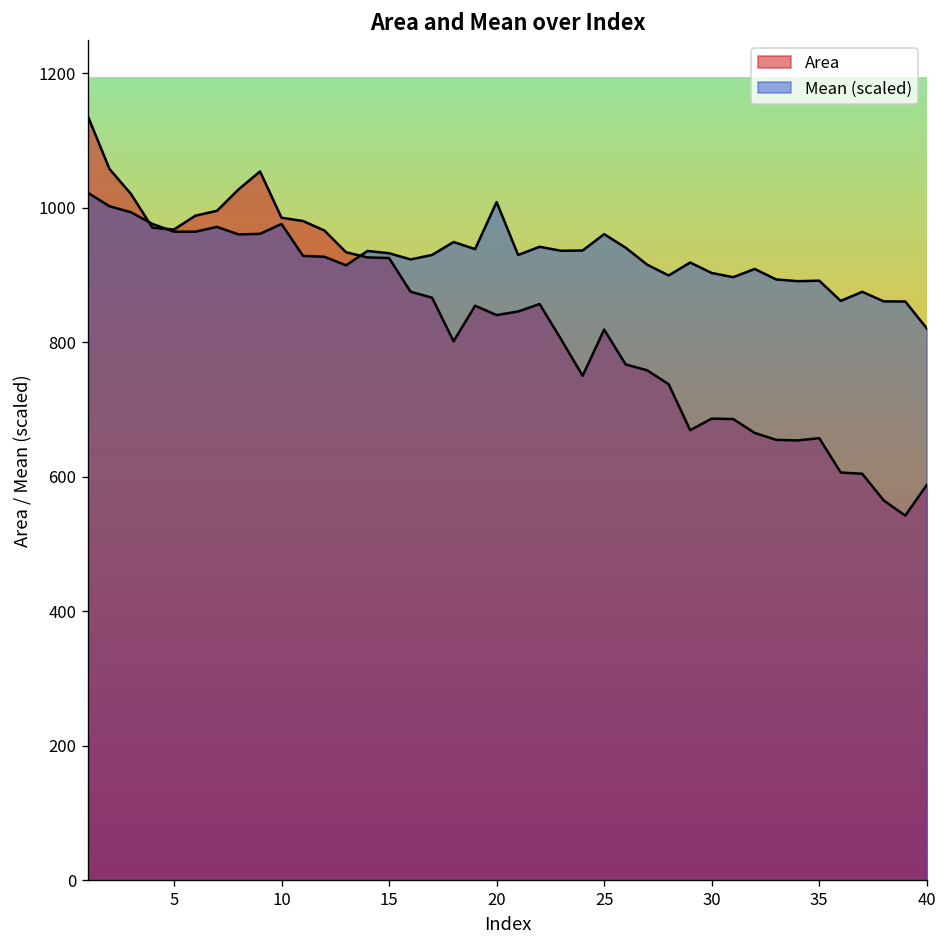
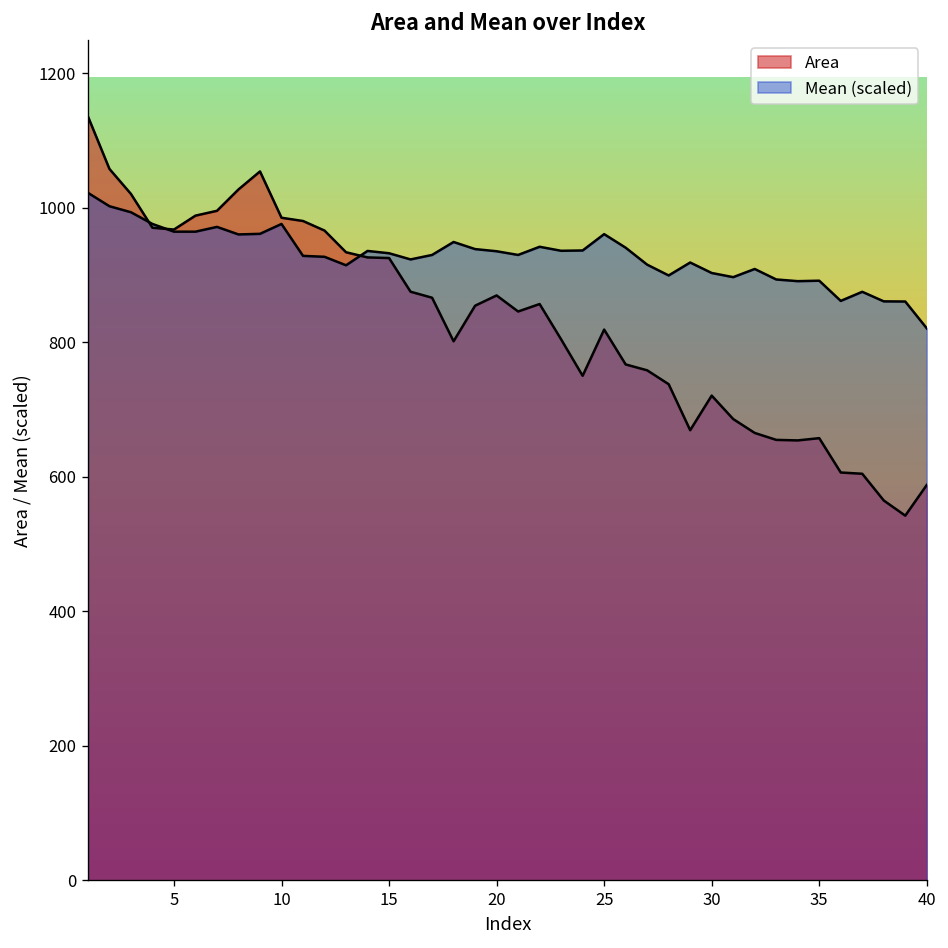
  {
    "Area": {
      "10": 990,
      "15": 930,
-     "20": 840,
+     "20": 870,
      "25": 820,
-     "30": 690,
+     "30": 720,
      "35": 660,
      "40": 590
    },
    "Mean (scaled)": {
      "10": 980,
      "15": 930,
-     "20": 1010,
+     "20": 940,
      "25": 960,
      "30": 900,
      "35": 890,
      "40": 820
    }
  }
